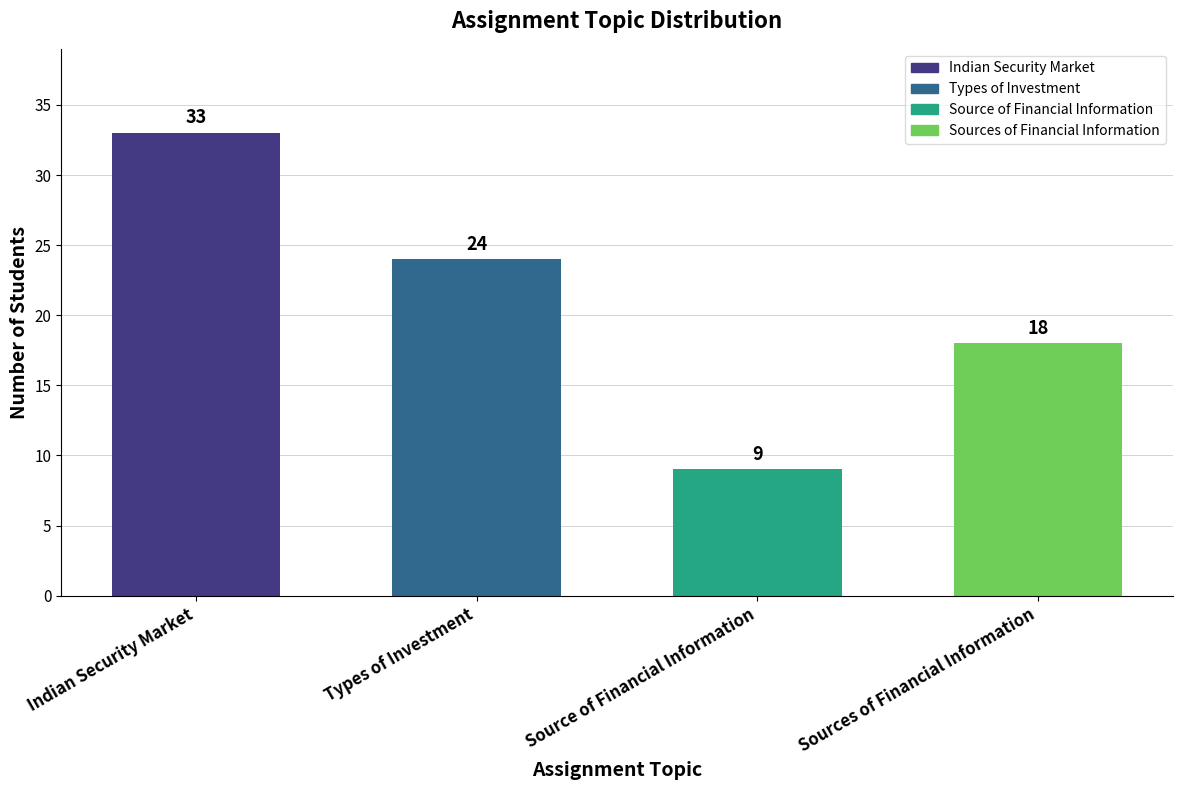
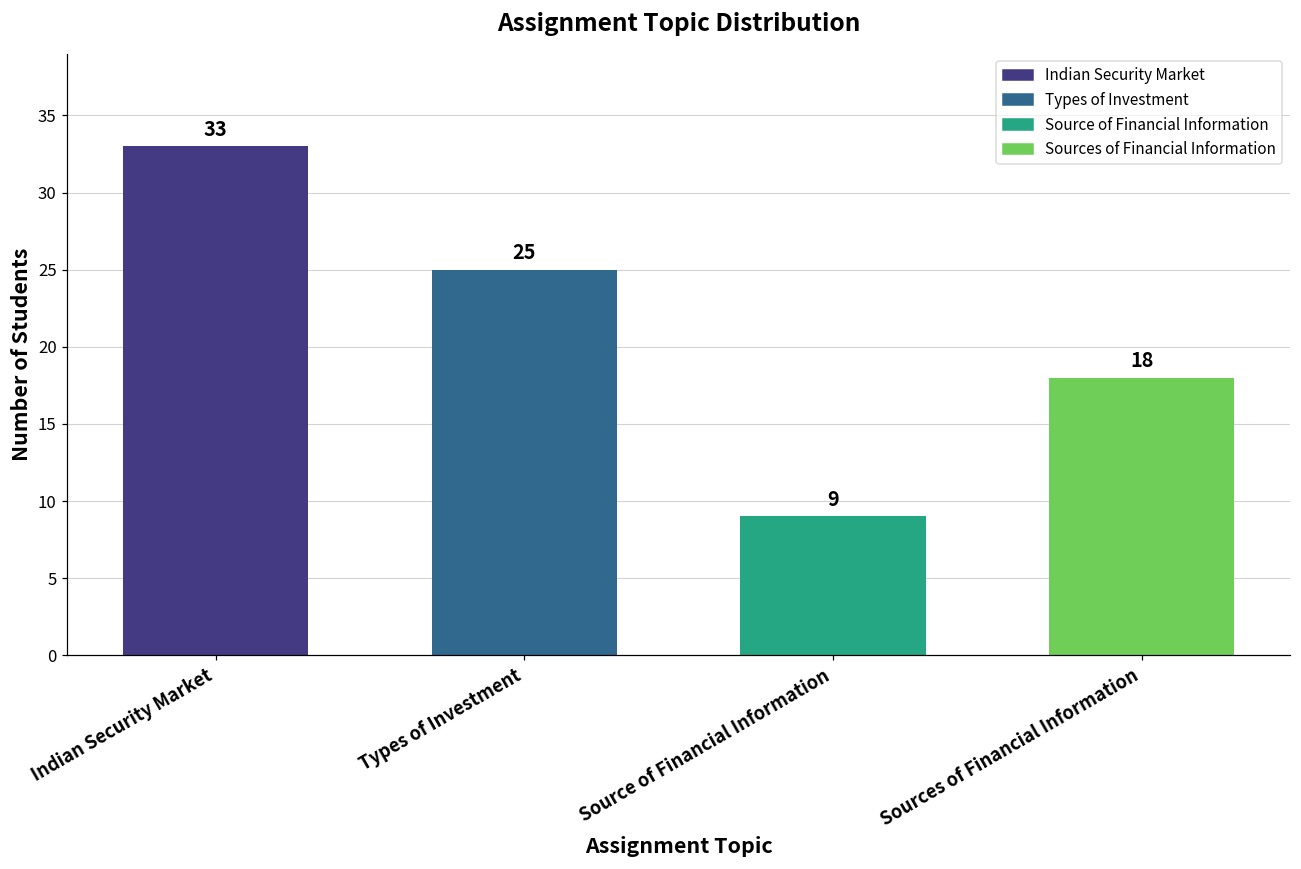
  {
    "Indian Security Market": 33,
-   "Types of Investment": 24,
+   "Types of Investment": 25,
    "Source of Financial Information": 9,
    "Sources of Financial Information": 18
  }
